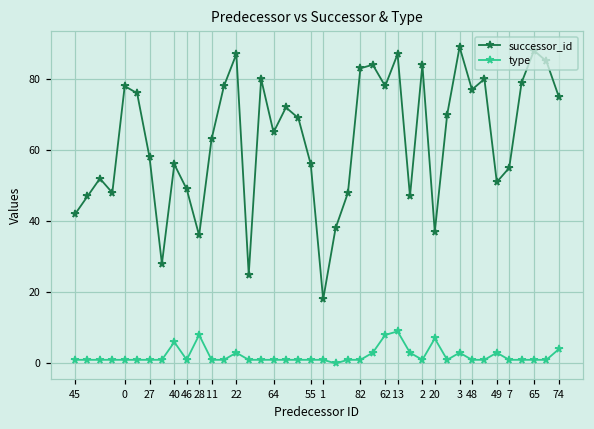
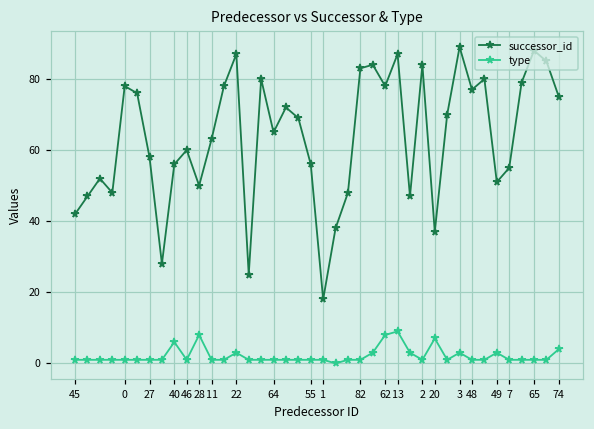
  {
    "successor_id": {
      "45": 42,
      "0": 78,
      "40": 56,
-     "46": 49,
-     "28": 36,
+     "46": 60,
+     "28": 50,
      "11": 63,
      "64": 65,
      "55": 56,
      "82": 83,
      "62": 78,
      "13": 87,
      "20": 37,
      "48": 77,
      "49": 51,
      "74": 75
    },
    "type": {
      "45": 1,
      "0": 1,
      "40": 6,
      "46": 1,
      "28": 8,
      "11": 1,
      "64": 1,
      "55": 1,
      "82": 1,
      "62": 8,
      "13": 9,
      "20": 7,
      "48": 1,
      "49": 3,
      "65": 1,
      "74": 4
    }
  }
